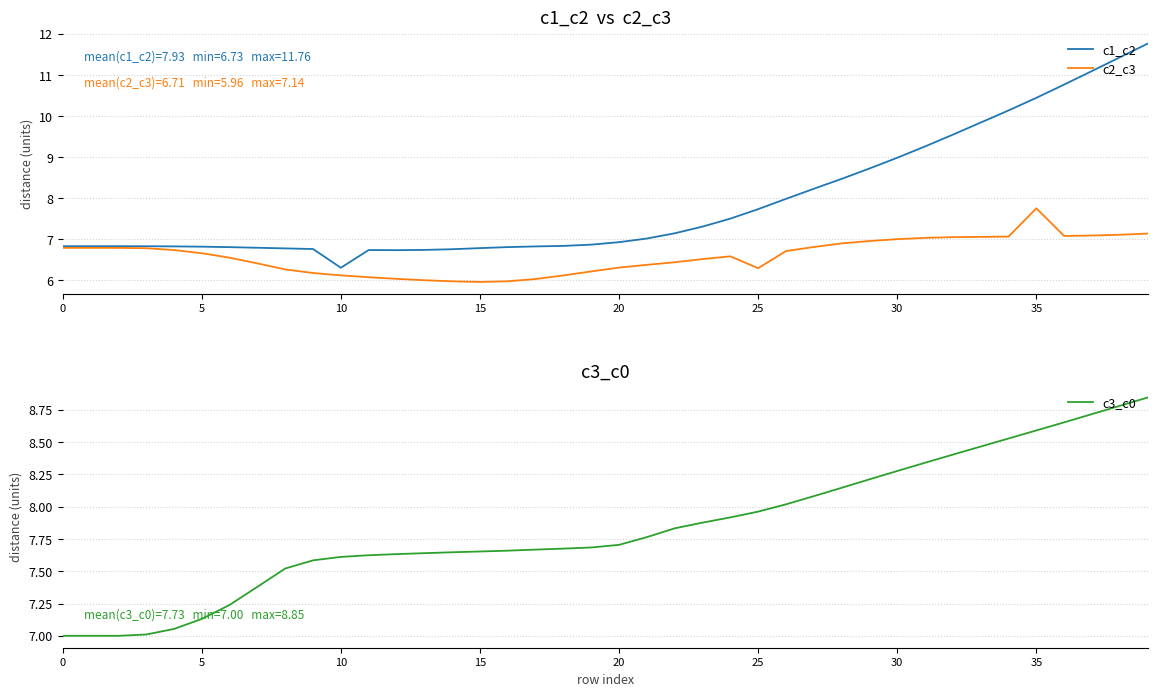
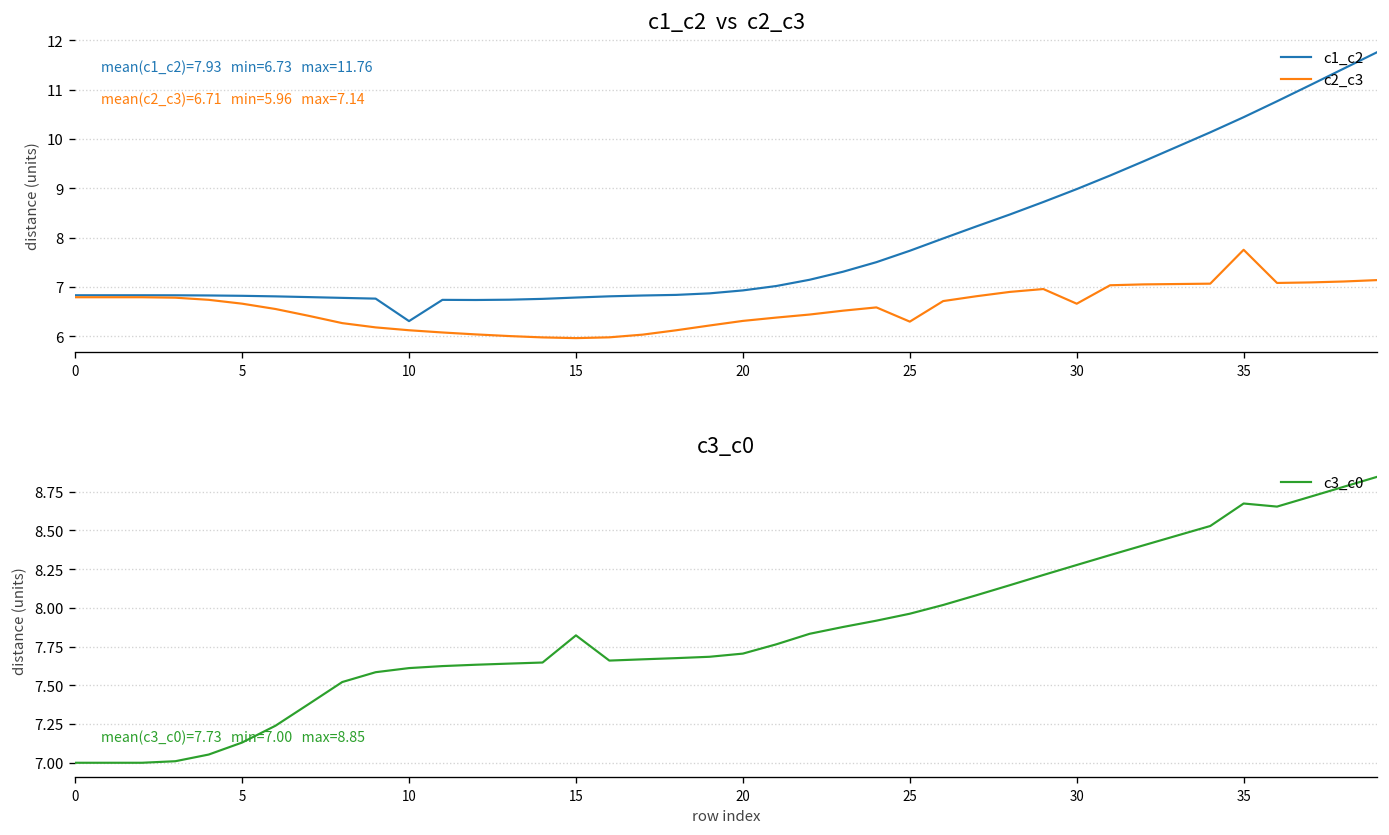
  {
    "c1_c2 vs c2_c3": {
      "c1_c2": {
        "5": 6.8,
        "10": 6.3,
        "15": 6.8,
        "20": 6.9,
        "25": 7.7,
        "30": 9.0,
        "35": 10.4
      },
      "c2_c3": {
        "5": 6.7,
        "10": 6.1,
        "15": 6.0,
        "20": 6.3,
        "25": 6.3,
-       "30": 7.0,
+       "30": 6.7,
        "35": 7.8
      }
    },
    "c3_c0": {
      "0": 7.00,
      "10": 7.61,
-     "15": 7.65,
+     "15": 7.82,
      "20": 7.70,
      "25": 7.96,
      "30": 8.28,
-     "35": 8.59
+     "35": 8.67
    }
  }
